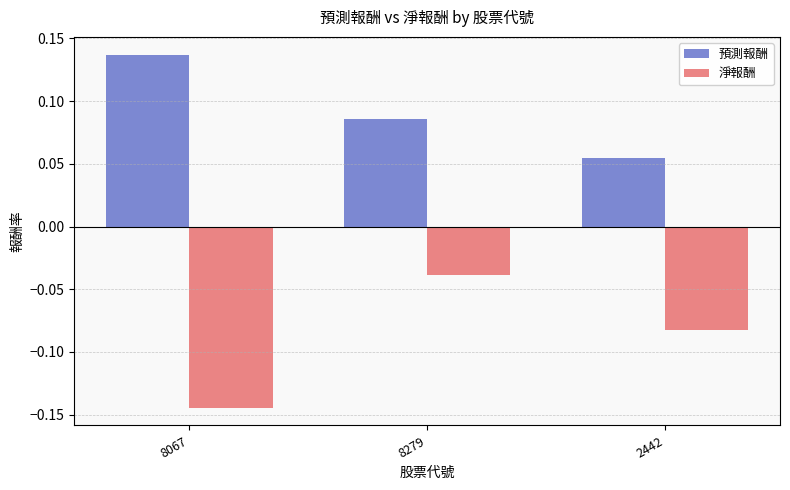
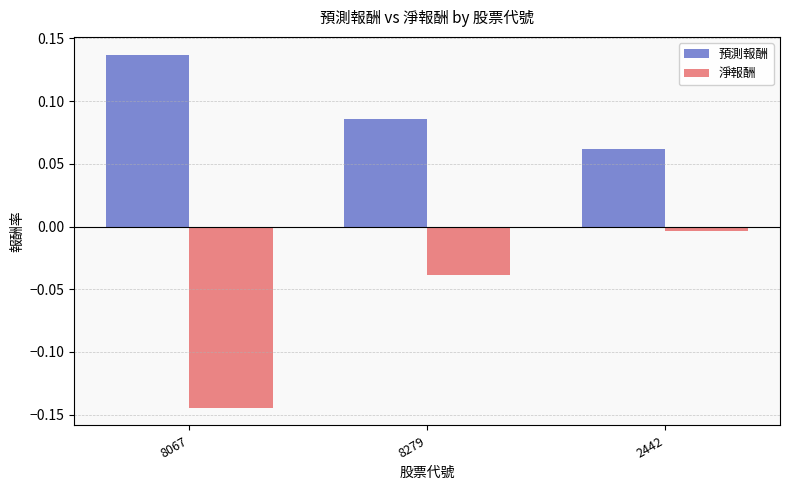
  {
    "預測報酬": {
      "8067": 0.137,
      "8279": 0.086,
-     "2442": 0.055
+     "2442": 0.062
    },
    "淨報酬": {
      "8067": -0.145,
      "8279": -0.039,
-     "2442": -0.083
+     "2442": -0.004
    }
  }
